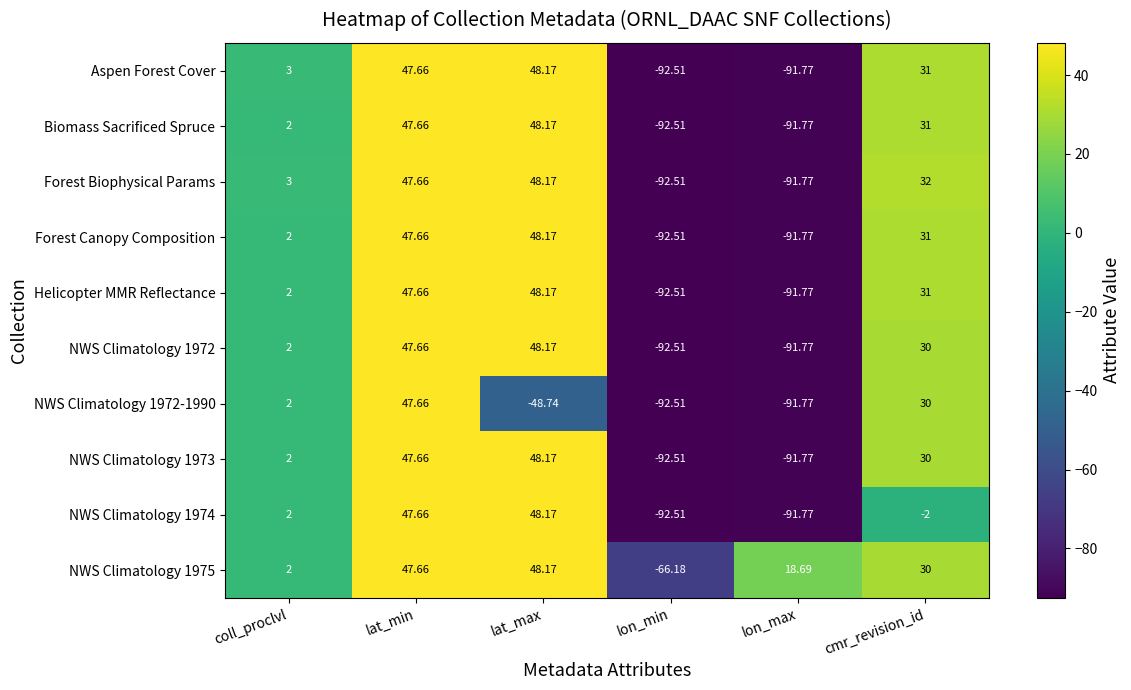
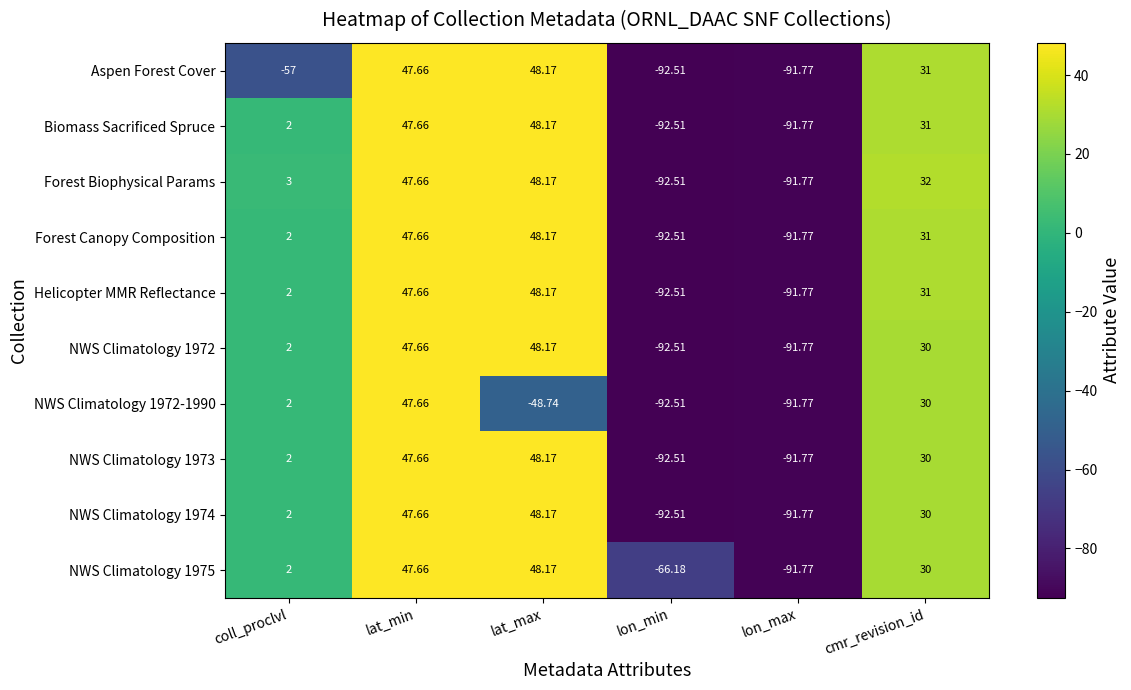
  {
    "Aspen Forest Cover": {
-     "coll_proclvl": 3,
+     "coll_proclvl": -57,
      "lat_min": 47.66,
      "lat_max": 48.17,
      "lon_min": -92.51,
      "lon_max": -91.77,
      "cmr_revision_id": 31
    },
    "Biomass Sacrificed Spruce": {
      "coll_proclvl": 2,
      "lat_min": 47.66,
      "lat_max": 48.17,
      "lon_min": -92.51,
      "lon_max": -91.77,
      "cmr_revision_id": 31
    },
    "Forest Biophysical Params": {
      "coll_proclvl": 3,
      "lat_min": 47.66,
      "lat_max": 48.17,
      "lon_min": -92.51,
      "lon_max": -91.77,
      "cmr_revision_id": 32
    },
    "Forest Canopy Composition": {
      "coll_proclvl": 2,
      "lat_min": 47.66,
      "lat_max": 48.17,
      "lon_min": -92.51,
      "lon_max": -91.77,
      "cmr_revision_id": 31
    },
    "Helicopter MMR Reflectance": {
      "coll_proclvl": 2,
      "lat_min": 47.66,
      "lat_max": 48.17,
      "lon_min": -92.51,
      "lon_max": -91.77,
      "cmr_revision_id": 31
    },
    "NWS Climatology 1972": {
      "coll_proclvl": 2,
      "lat_min": 47.66,
      "lat_max": 48.17,
      "lon_min": -92.51,
      "lon_max": -91.77,
      "cmr_revision_id": 30
    },
    "NWS Climatology 1972-1990": {
      "coll_proclvl": 2,
      "lat_min": 47.66,
      "lat_max": -48.74,
      "lon_min": -92.51,
      "lon_max": -91.77,
      "cmr_revision_id": 30
    },
    "NWS Climatology 1973": {
      "coll_proclvl": 2,
      "lat_min": 47.66,
      "lat_max": 48.17,
      "lon_min": -92.51,
      "lon_max": -91.77,
      "cmr_revision_id": 30
    },
    "NWS Climatology 1974": {
      "coll_proclvl": 2,
      "lat_min": 47.66,
      "lat_max": 48.17,
      "lon_min": -92.51,
      "lon_max": -91.77,
-     "cmr_revision_id": -2
+     "cmr_revision_id": 30
    },
    "NWS Climatology 1975": {
      "coll_proclvl": 2,
      "lat_min": 47.66,
      "lat_max": 48.17,
      "lon_min": -66.18,
-     "lon_max": 18.69,
+     "lon_max": -91.77,
      "cmr_revision_id": 30
    }
  }
